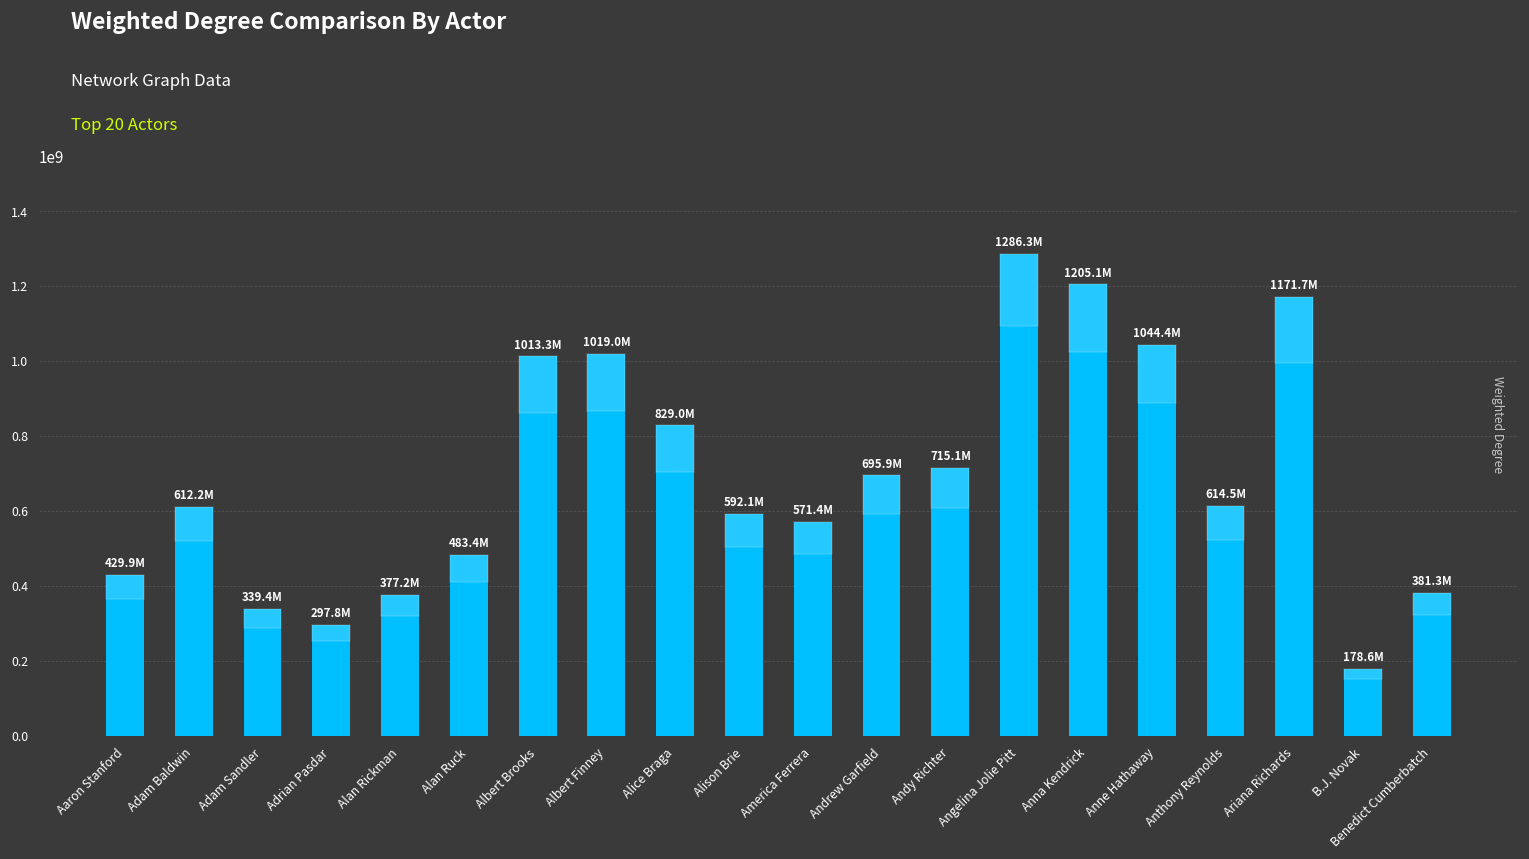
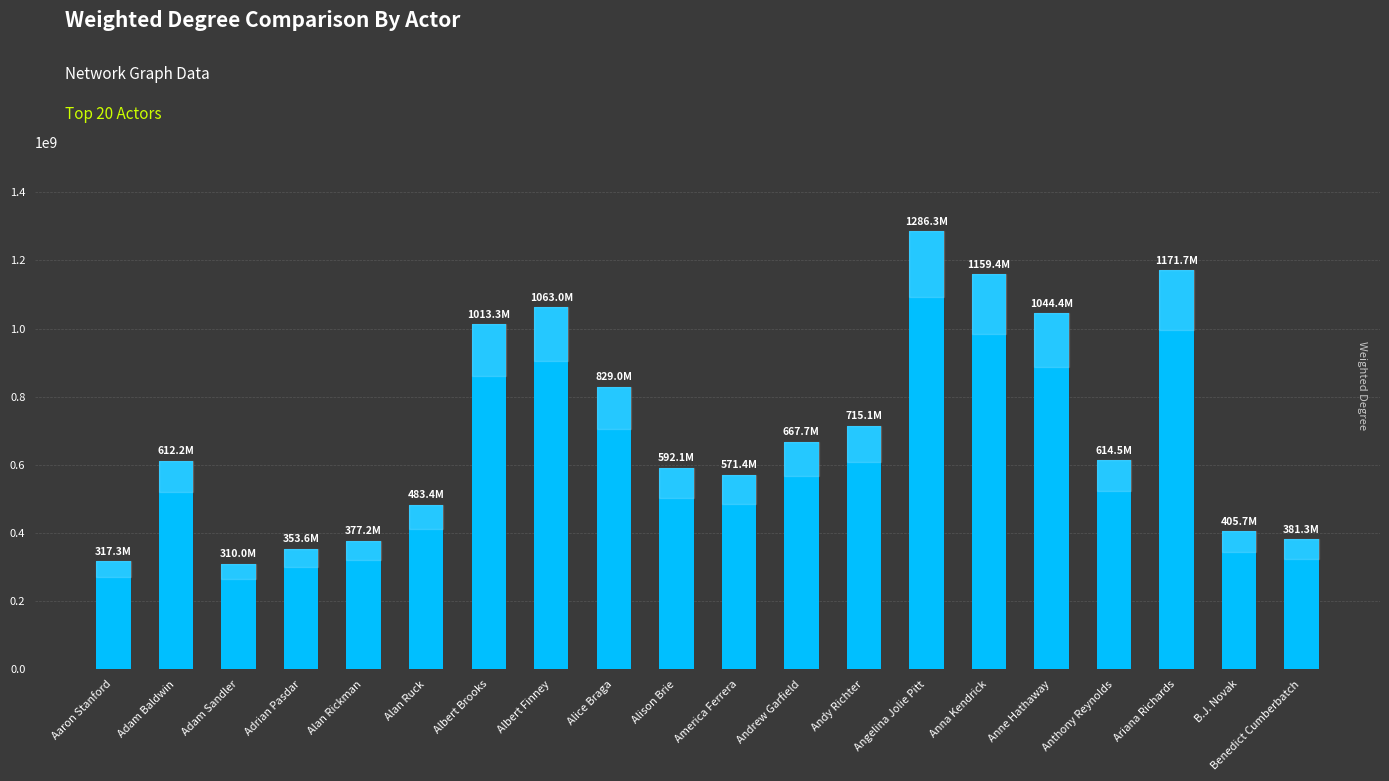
  {
-   "Aaron Stanford": "429.9M",
+   "Aaron Stanford": "317.3M",
    "Adam Baldwin": "612.2M",
-   "Adam Sandler": "339.4M",
-   "Adrian Pasdar": "297.8M",
+   "Adam Sandler": "310.0M",
+   "Adrian Pasdar": "353.6M",
    "Alan Rickman": "377.2M",
    "Alan Ruck": "483.4M",
    "Albert Brooks": "1013.3M",
-   "Albert Finney": "1019.0M",
+   "Albert Finney": "1063.0M",
    "Alice Braga": "829.0M",
    "Alison Brie": "592.1M",
    "America Ferrera": "571.4M",
-   "Andrew Garfield": "695.9M",
+   "Andrew Garfield": "667.7M",
    "Andy Richter": "715.1M",
    "Angelina Jolie Pitt": "1286.3M",
-   "Anna Kendrick": "1205.1M",
+   "Anna Kendrick": "1159.4M",
    "Anne Hathaway": "1044.4M",
    "Anthony Reynolds": "614.5M",
    "Ariana Richards": "1171.7M",
-   "B.J. Novak": "178.6M",
+   "B.J. Novak": "405.7M",
    "Benedict Cumberbatch": "381.3M"
  }
